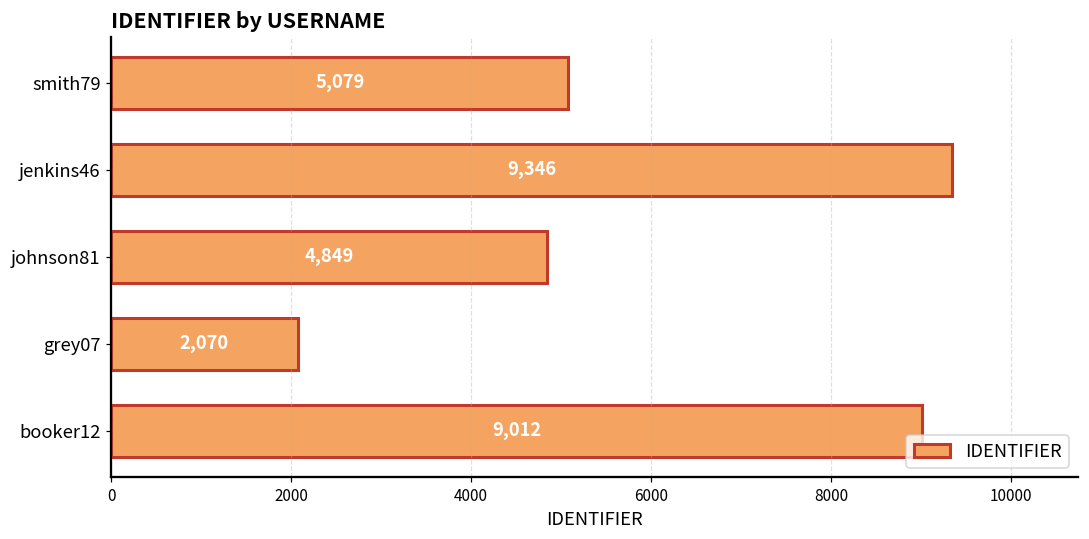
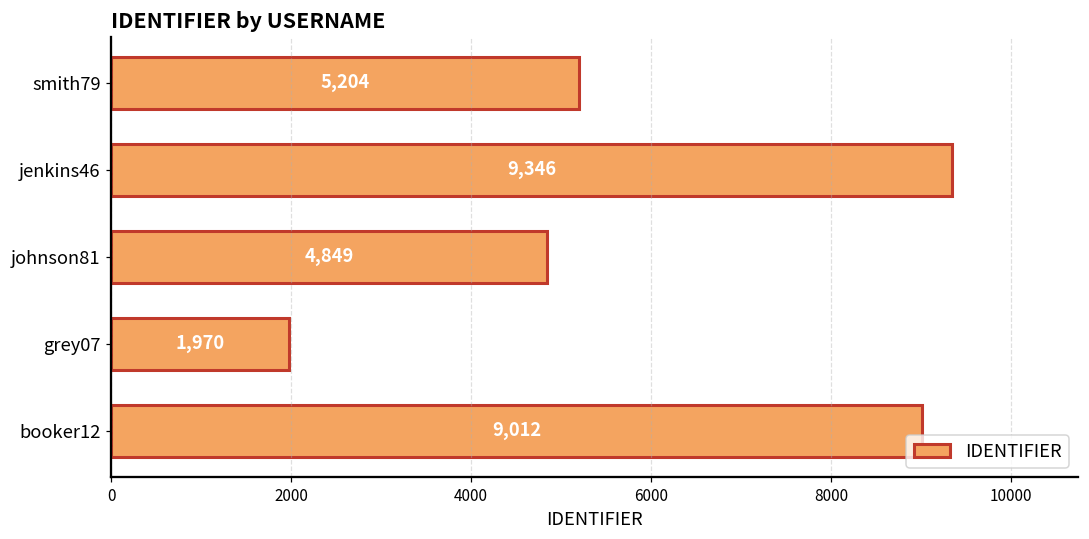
  {
-   "smith79": "5,079",
+   "smith79": "5,204",
    "jenkins46": "9,346",
    "johnson81": "4,849",
-   "grey07": "2,070",
+   "grey07": "1,970",
    "booker12": "9,012"
  }
